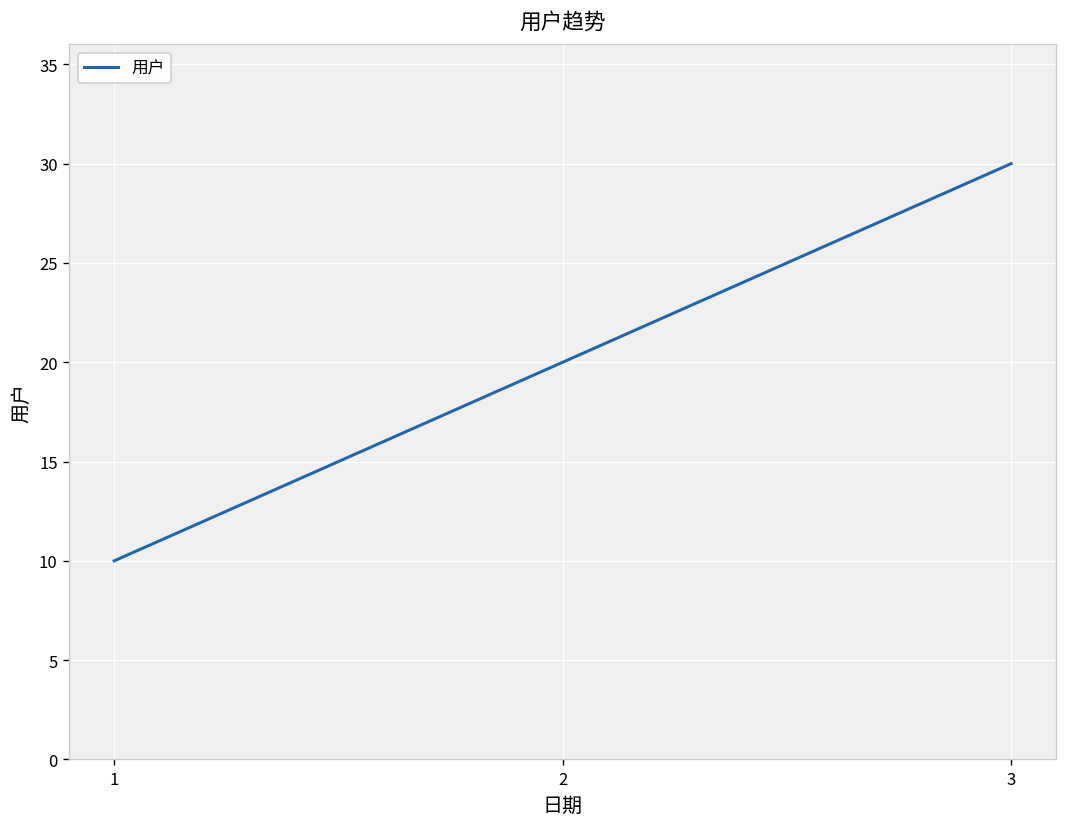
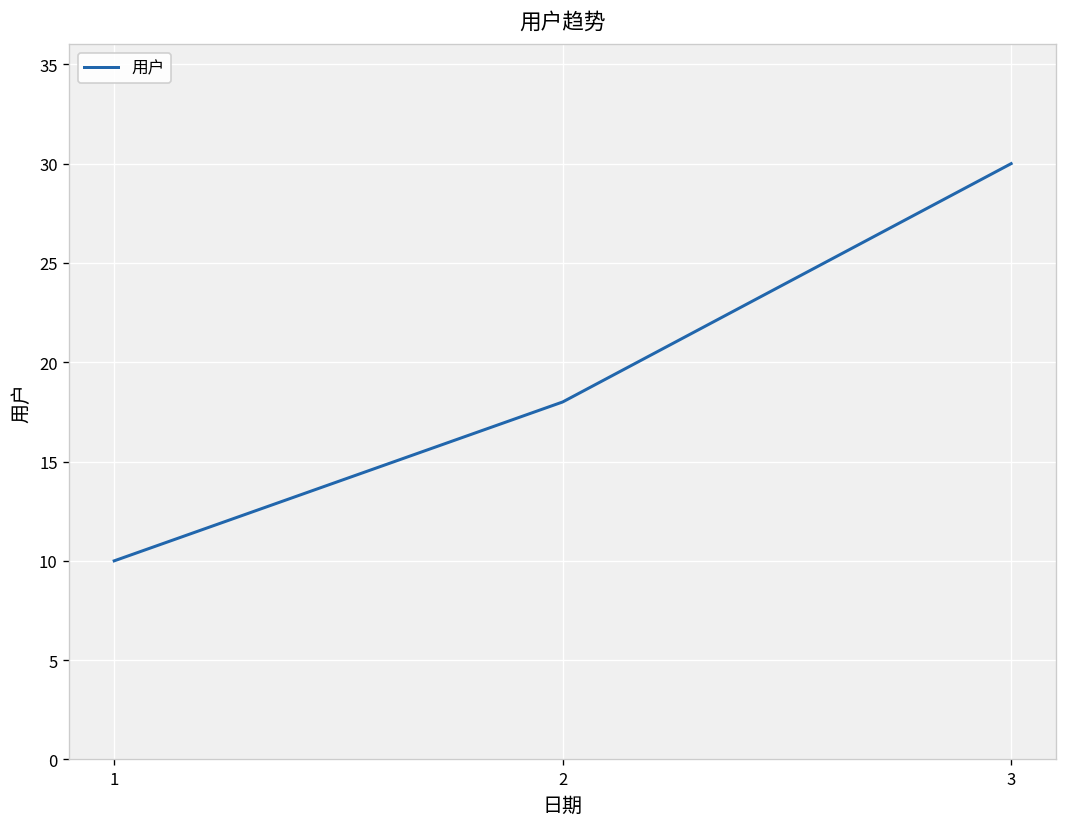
  {
    "1": 10,
-   "2": 20,
+   "2": 18,
    "3": 30
  }
